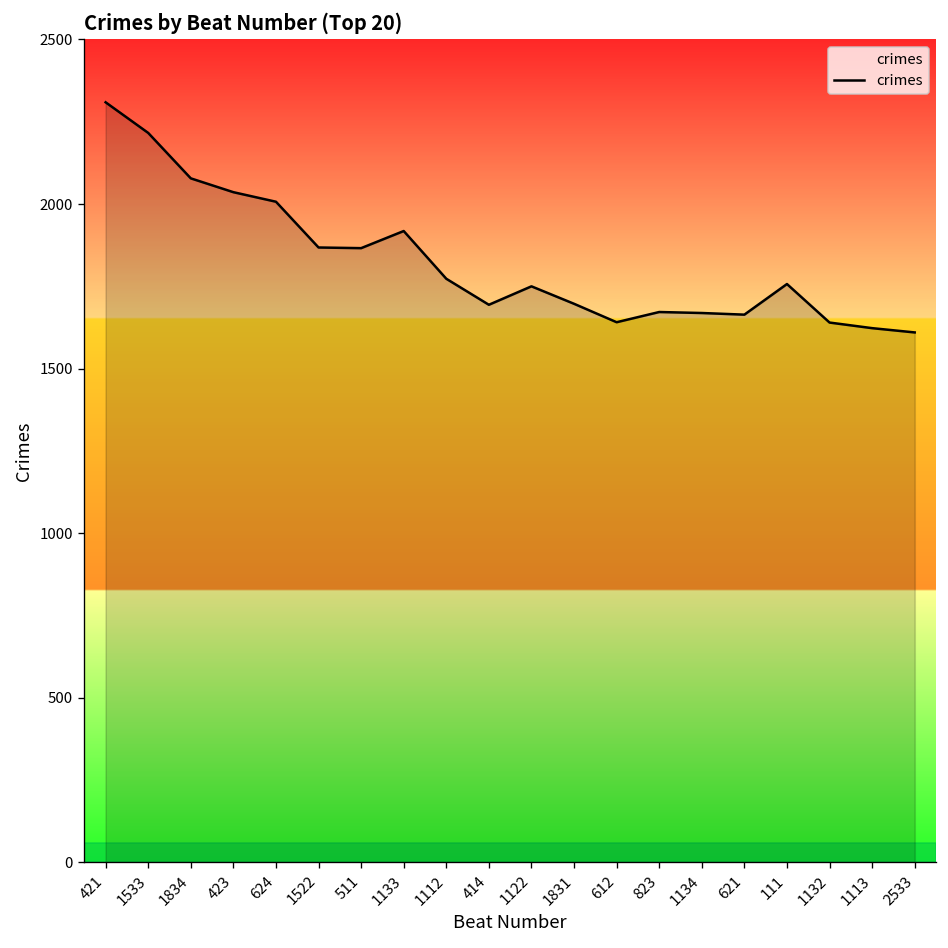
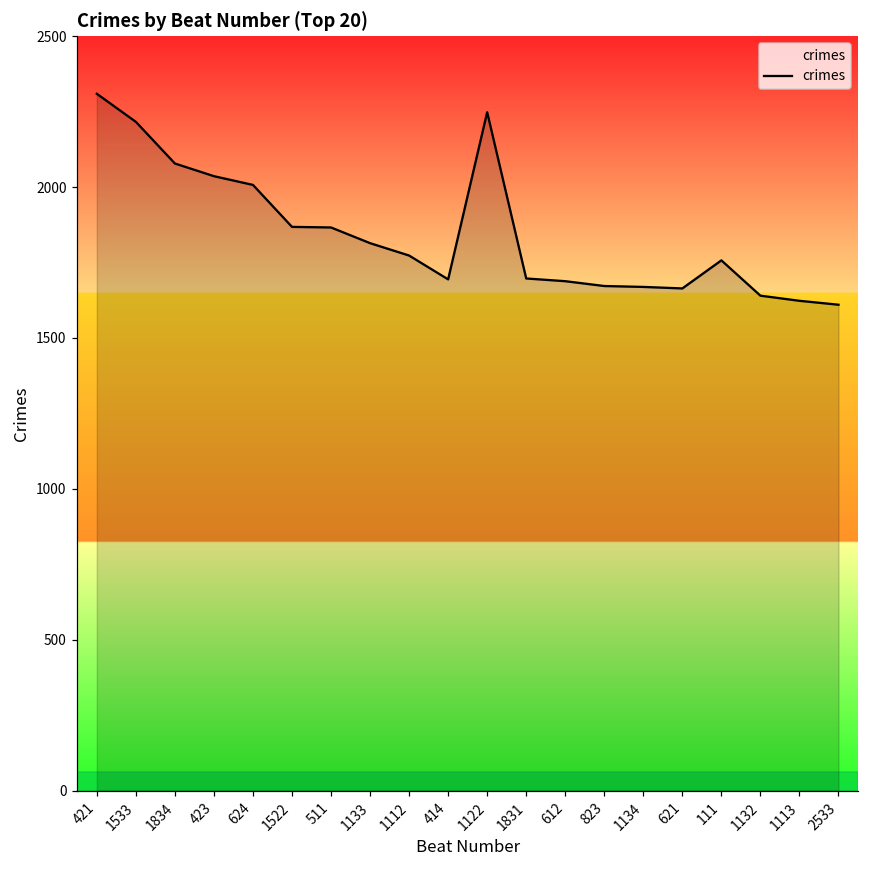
  {
    "421": 2310,
    "1533": 2220,
    "1834": 2080,
    "423": 2040,
    "624": 2010,
    "1522": 1870,
    "511": 1870,
-   "1133": 1920,
+   "1133": 1810,
    "1112": 1770,
    "414": 1690,
-   "1122": 1750,
+   "1122": 2250,
    "1831": 1700,
-   "612": 1640,
+   "612": 1690,
    "823": 1670,
    "1134": 1670,
    "621": 1660,
    "111": 1760,
    "1132": 1640,
    "1113": 1620,
    "2533": 1610
  }
